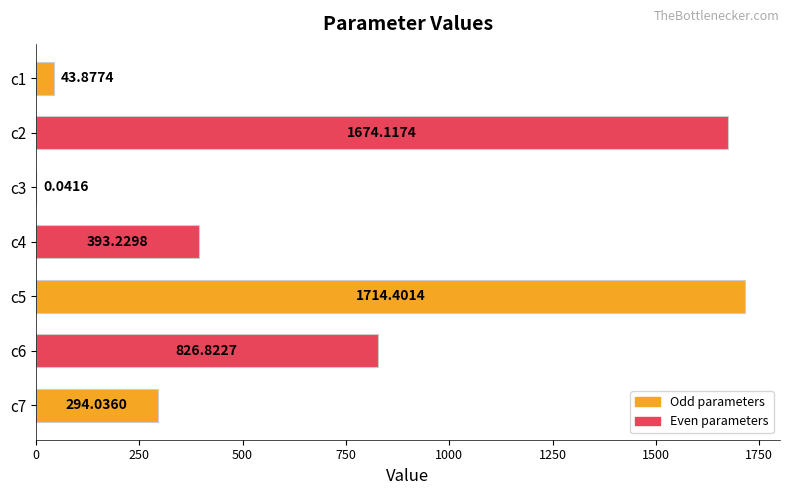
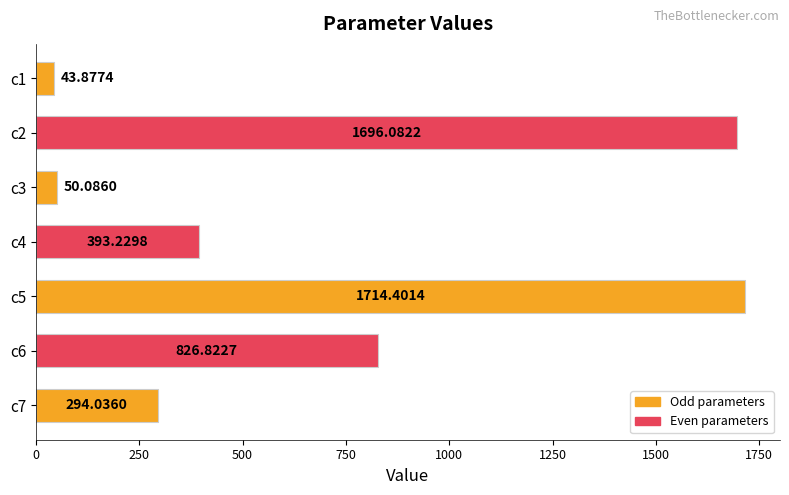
  {
    "c1": 43.8774,
-   "c2": 1674.1174,
-   "c3": 0.0416,
+   "c2": 1696.0822,
+   "c3": 50.0860,
    "c4": 393.2298,
    "c5": 1714.4014,
    "c6": 826.8227,
    "c7": 294.0360
  }
